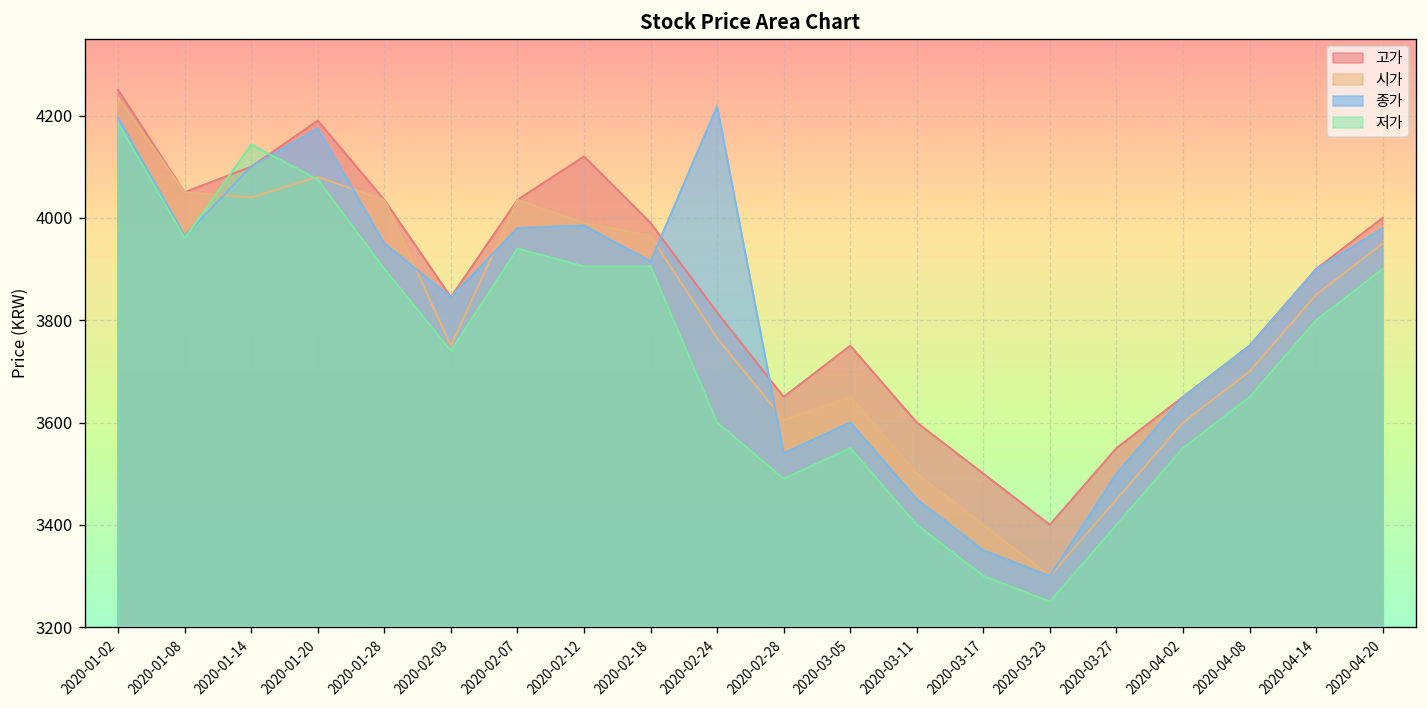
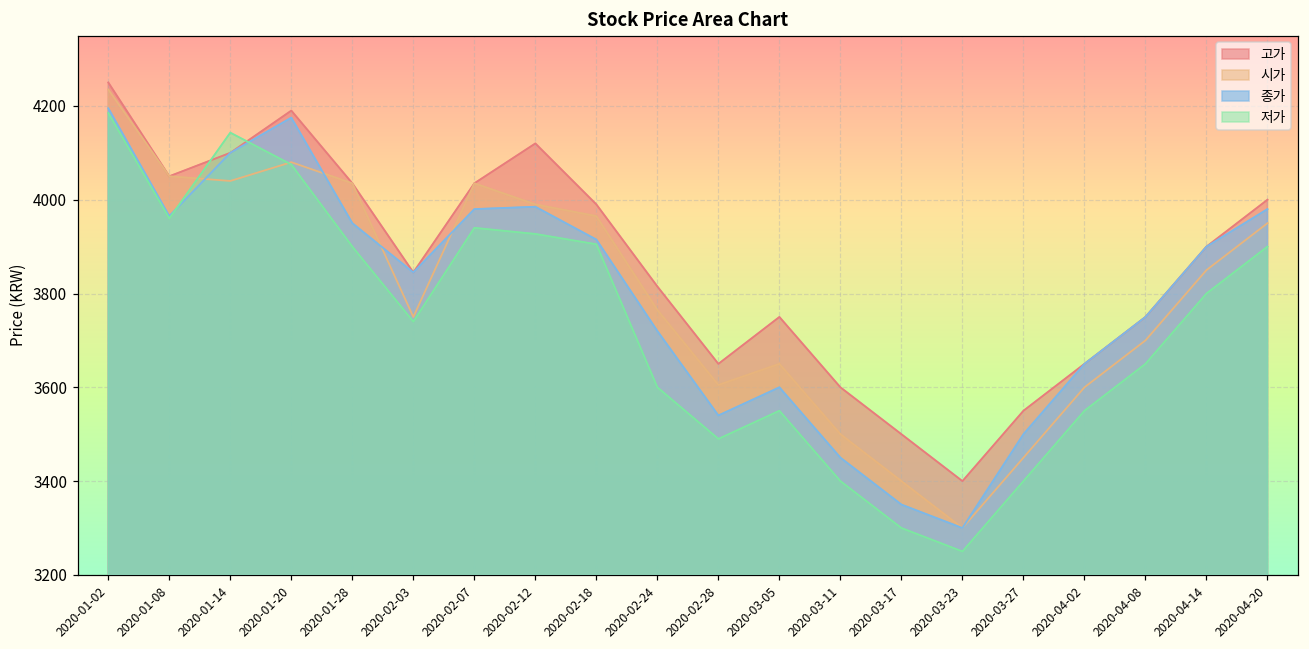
  {
    "종가": {
      "2020-01-02": 4200,
      "2020-01-20": 4180,
      "2020-01-28": 3950,
      "2020-02-07": 3980,
      "2020-02-18": 3920,
-     "2020-02-24": 4220,
+     "2020-02-24": 3720,
      "2020-02-28": 3540,
      "2020-03-05": 3600,
      "2020-03-11": 3450,
      "2020-03-17": 3350,
      "2020-03-27": 3500,
      "2020-04-20": 3980
    },
    "저가": {
      "2020-01-02": 4190,
      "2020-01-14": 4140,
      "2020-01-28": 3900,
      "2020-02-03": 3740,
      "2020-02-07": 3940,
-     "2020-02-12": 3910,
+     "2020-02-12": 3930,
      "2020-02-18": 3910,
      "2020-02-24": 3600,
      "2020-02-28": 3490,
      "2020-03-05": 3550,
      "2020-03-11": 3400,
      "2020-03-17": 3300,
      "2020-03-23": 3250,
      "2020-03-27": 3400,
      "2020-04-02": 3550,
      "2020-04-08": 3650,
      "2020-04-14": 3800,
      "2020-04-20": 3900
    }
  }
